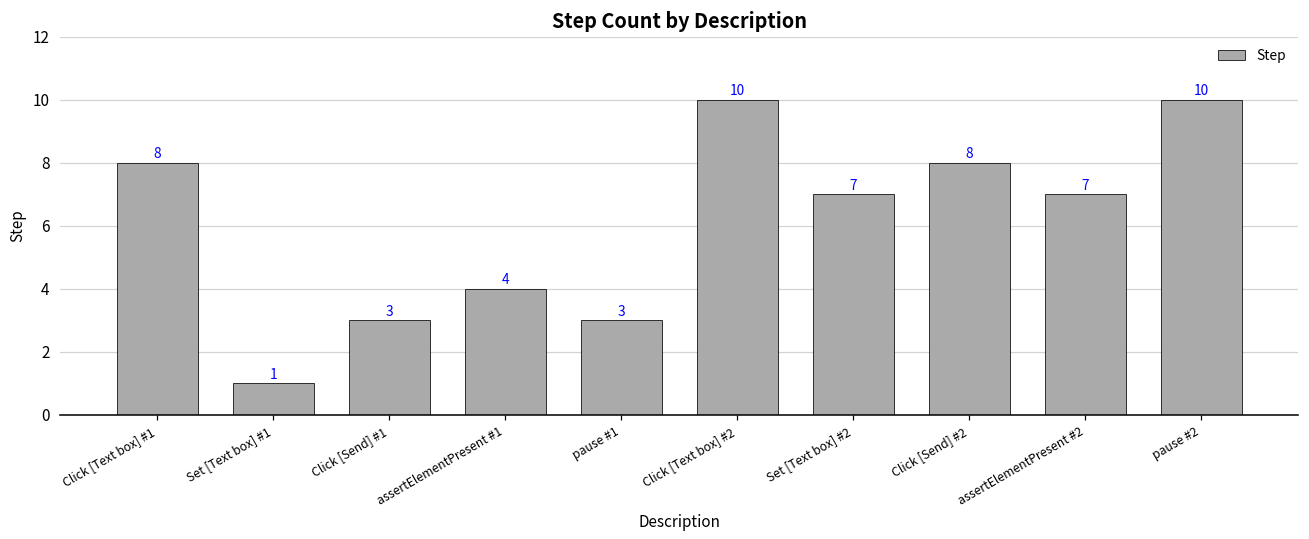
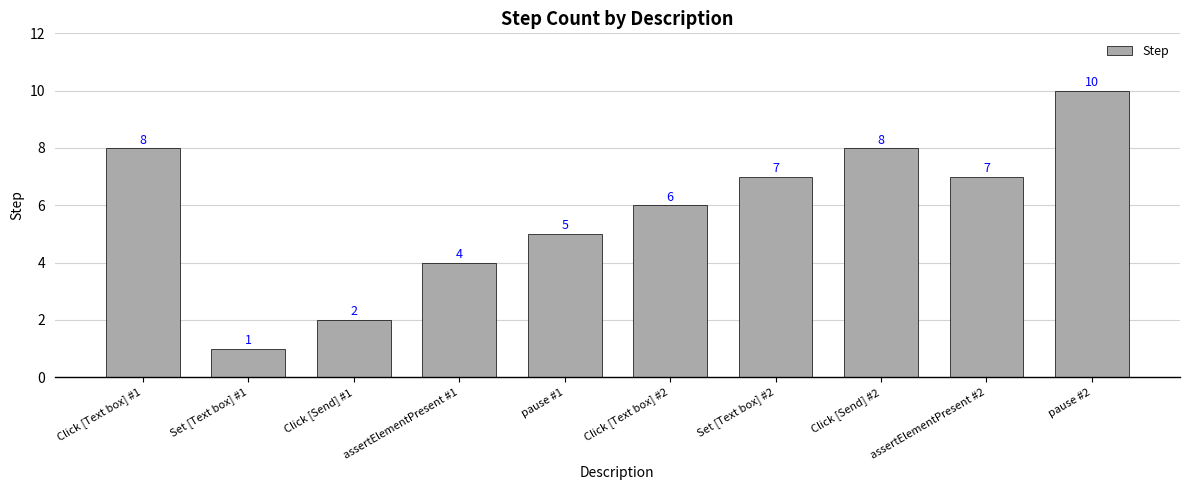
  {
    "Click [Text box] #1": 8,
    "Set [Text box] #1": 1,
-   "Click [Send] #1": 3,
+   "Click [Send] #1": 2,
    "assertElementPresent #1": 4,
-   "pause #1": 3,
-   "Click [Text box] #2": 10,
+   "pause #1": 5,
+   "Click [Text box] #2": 6,
    "Set [Text box] #2": 7,
    "Click [Send] #2": 8,
    "assertElementPresent #2": 7,
    "pause #2": 10
  }
